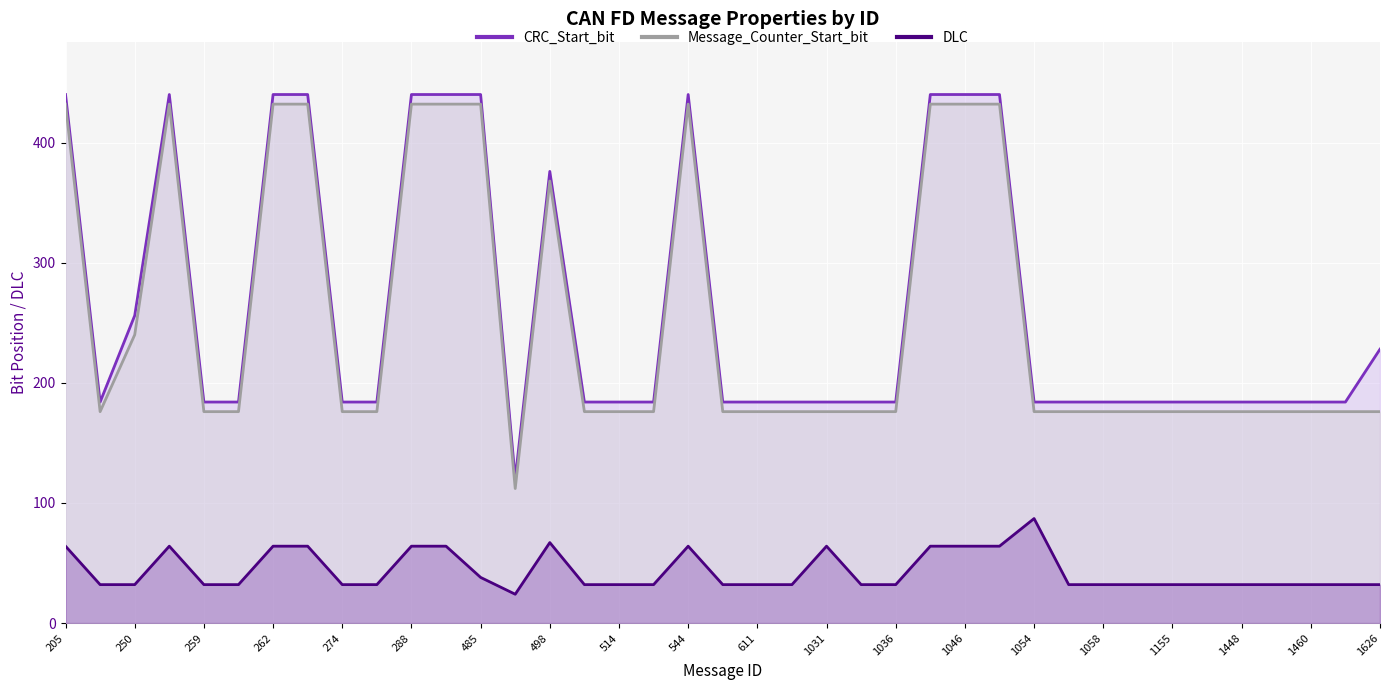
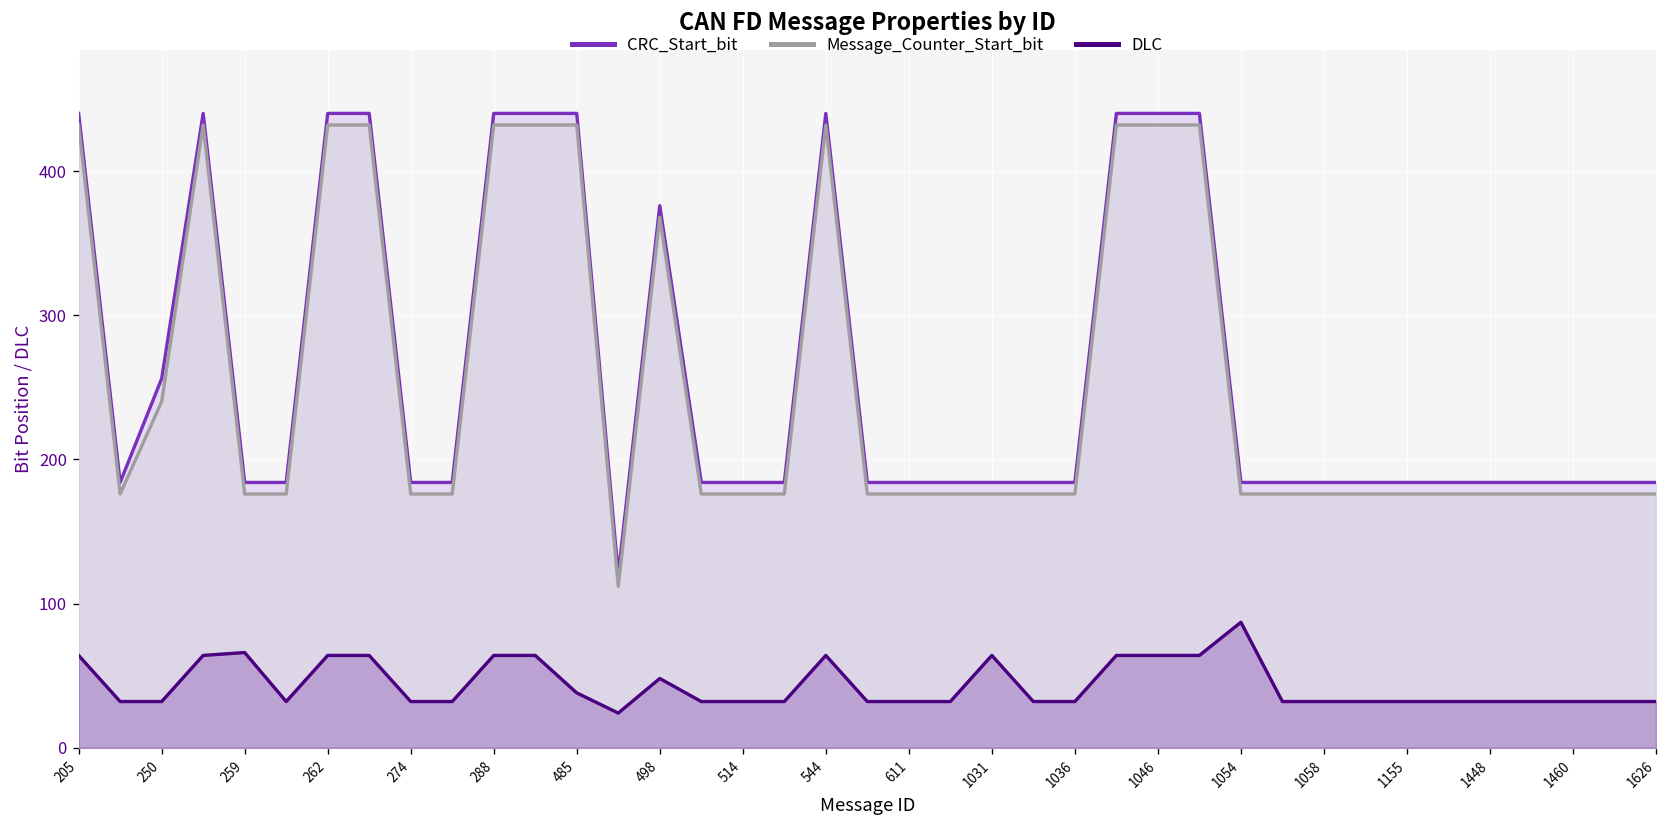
  {
    "CRC_Start_bit": {
      "205": 440,
      "250": 256,
      "259": 184,
      "262": 440,
      "274": 184,
      "288": 440,
      "485": 440,
      "498": 376,
      "514": 184,
      "544": 440,
      "611": 184,
      "1031": 184,
      "1036": 184,
      "1046": 440,
      "1054": 184,
      "1058": 184,
      "1155": 184,
      "1448": 184,
      "1460": 184,
-     "1626": 228
+     "1626": 184
    },
    "Message_Counter_Start_bit": {
      "205": 432,
      "250": 240,
      "259": 176,
      "262": 432,
      "274": 176,
      "288": 432,
      "485": 432,
      "498": 368,
      "514": 176,
      "544": 432,
      "611": 176,
      "1031": 176,
      "1036": 176,
      "1046": 432,
      "1054": 176,
      "1058": 176,
      "1155": 176,
      "1448": 176,
      "1460": 176,
      "1626": 176
    },
    "DLC": {
      "205": 64,
      "250": 32,
-     "259": 32,
+     "259": 66,
      "262": 64,
      "274": 32,
      "288": 64,
      "485": 38,
-     "498": 67,
+     "498": 48,
      "514": 32,
      "544": 64,
      "611": 32,
      "1031": 64,
      "1036": 32,
      "1046": 64,
      "1054": 87,
      "1058": 32,
      "1155": 32,
      "1448": 32,
      "1460": 32,
      "1626": 32
    }
  }
